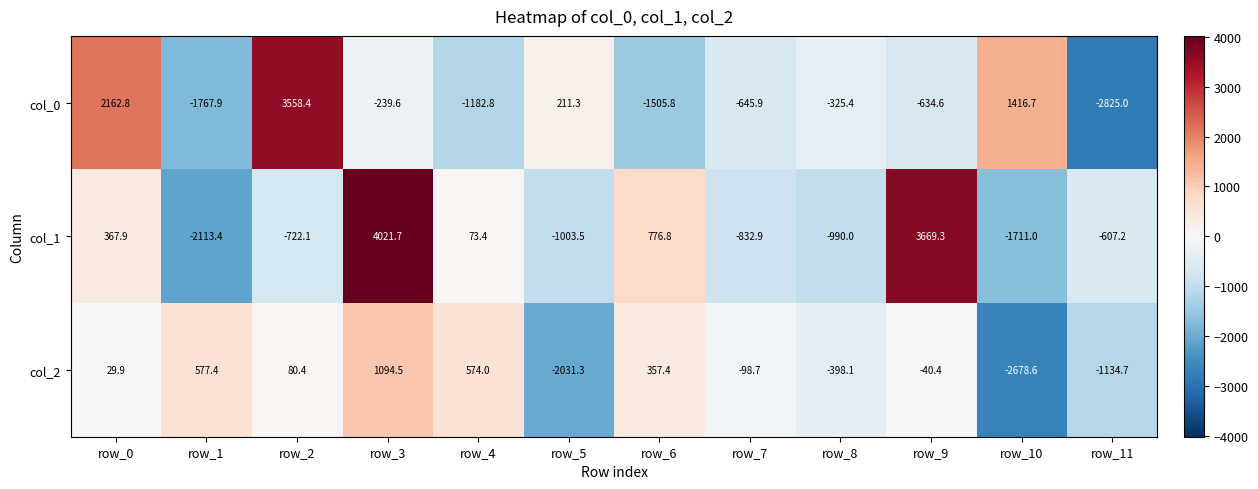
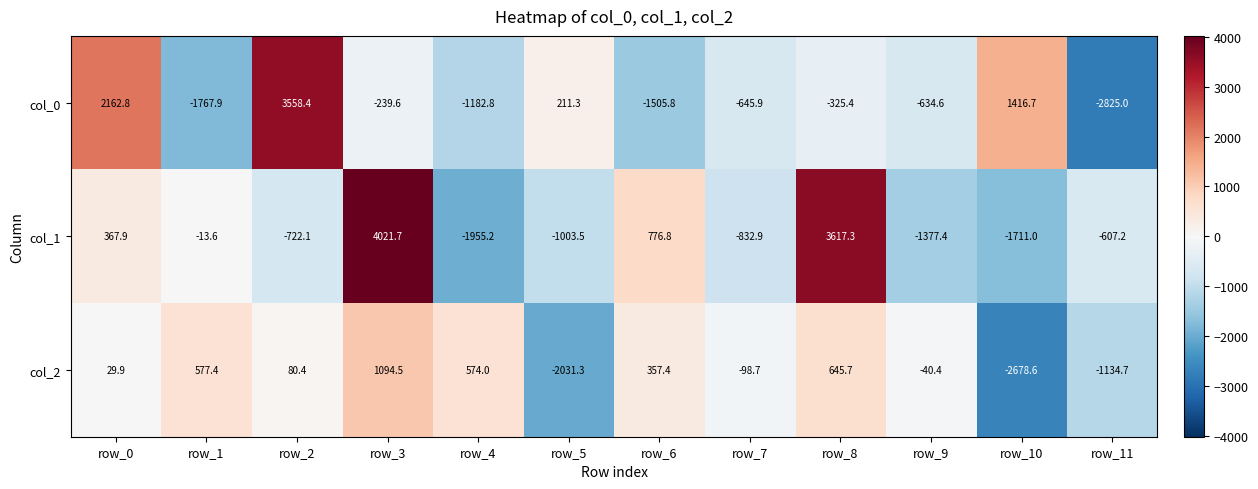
  {
    "col_0": {
      "row_0": 2162.8,
      "row_1": -1767.9,
      "row_2": 3558.4,
      "row_3": -239.6,
      "row_4": -1182.8,
      "row_5": 211.3,
      "row_6": -1505.8,
      "row_7": -645.9,
      "row_8": -325.4,
      "row_9": -634.6,
      "row_10": 1416.7,
      "row_11": -2825.0
    },
    "col_1": {
      "row_0": 367.9,
-     "row_1": -2113.4,
+     "row_1": -13.6,
      "row_2": -722.1,
      "row_3": 4021.7,
-     "row_4": 73.4,
+     "row_4": -1955.2,
      "row_5": -1003.5,
      "row_6": 776.8,
      "row_7": -832.9,
-     "row_8": -990.0,
-     "row_9": 3669.3,
+     "row_8": 3617.3,
+     "row_9": -1377.4,
      "row_10": -1711.0,
      "row_11": -607.2
    },
    "col_2": {
      "row_0": 29.9,
      "row_1": 577.4,
      "row_2": 80.4,
      "row_3": 1094.5,
      "row_4": 574.0,
      "row_5": -2031.3,
      "row_6": 357.4,
      "row_7": -98.7,
-     "row_8": -398.1,
+     "row_8": 645.7,
      "row_9": -40.4,
      "row_10": -2678.6,
      "row_11": -1134.7
    }
  }
